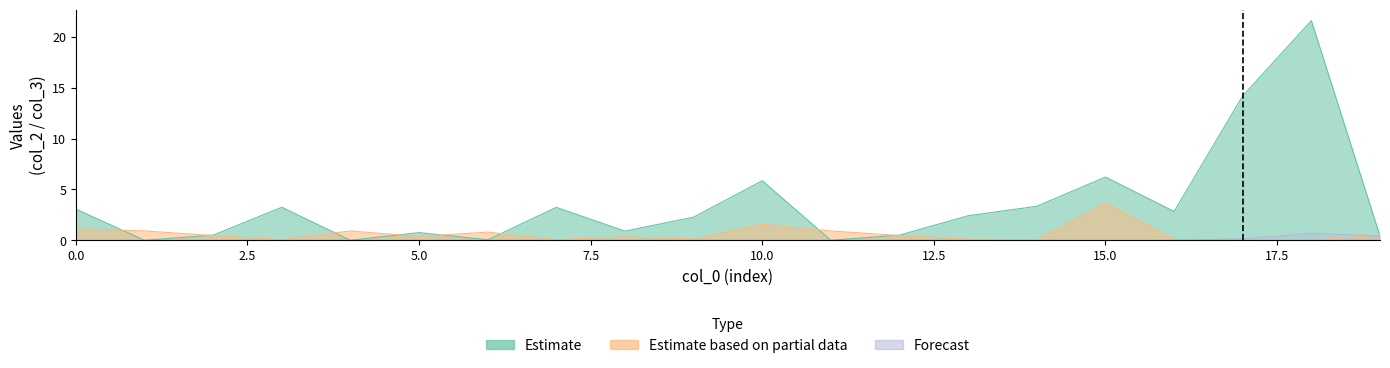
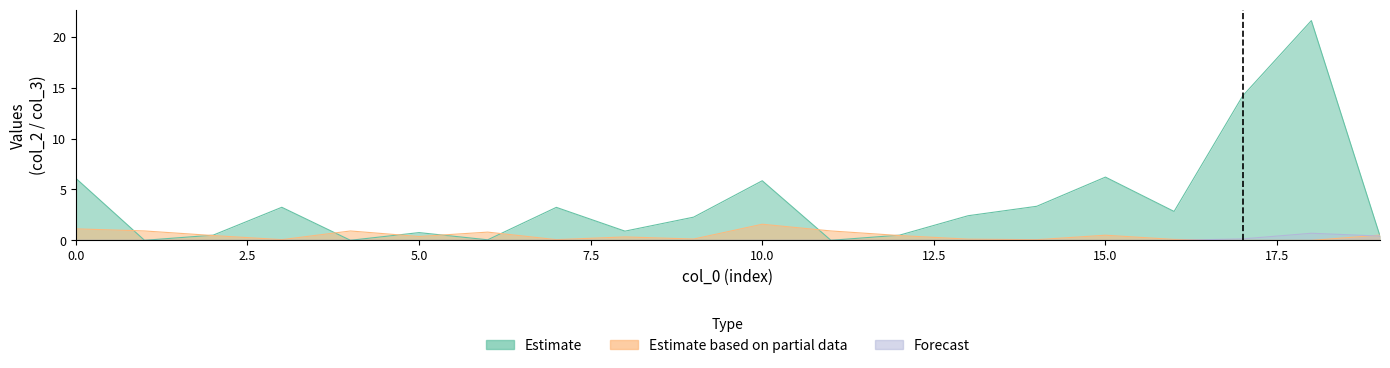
  {
    "Estimate": {
-     "0.0": 3.1,
+     "0.0": 6.1,
      "5.0": 0.8,
      "10.0": 5.9,
      "15.0": 6.2
    },
    "Estimate based on partial data": {
      "0.0": 1.1,
      "5.0": 0.4,
      "10.0": 1.6,
-     "15.0": 3.7
+     "15.0": 0.5
    },
    "Forecast": {
      "0.0": 0.0,
      "5.0": 0.0,
      "10.0": 0.0,
      "15.0": 0.0
    }
  }
